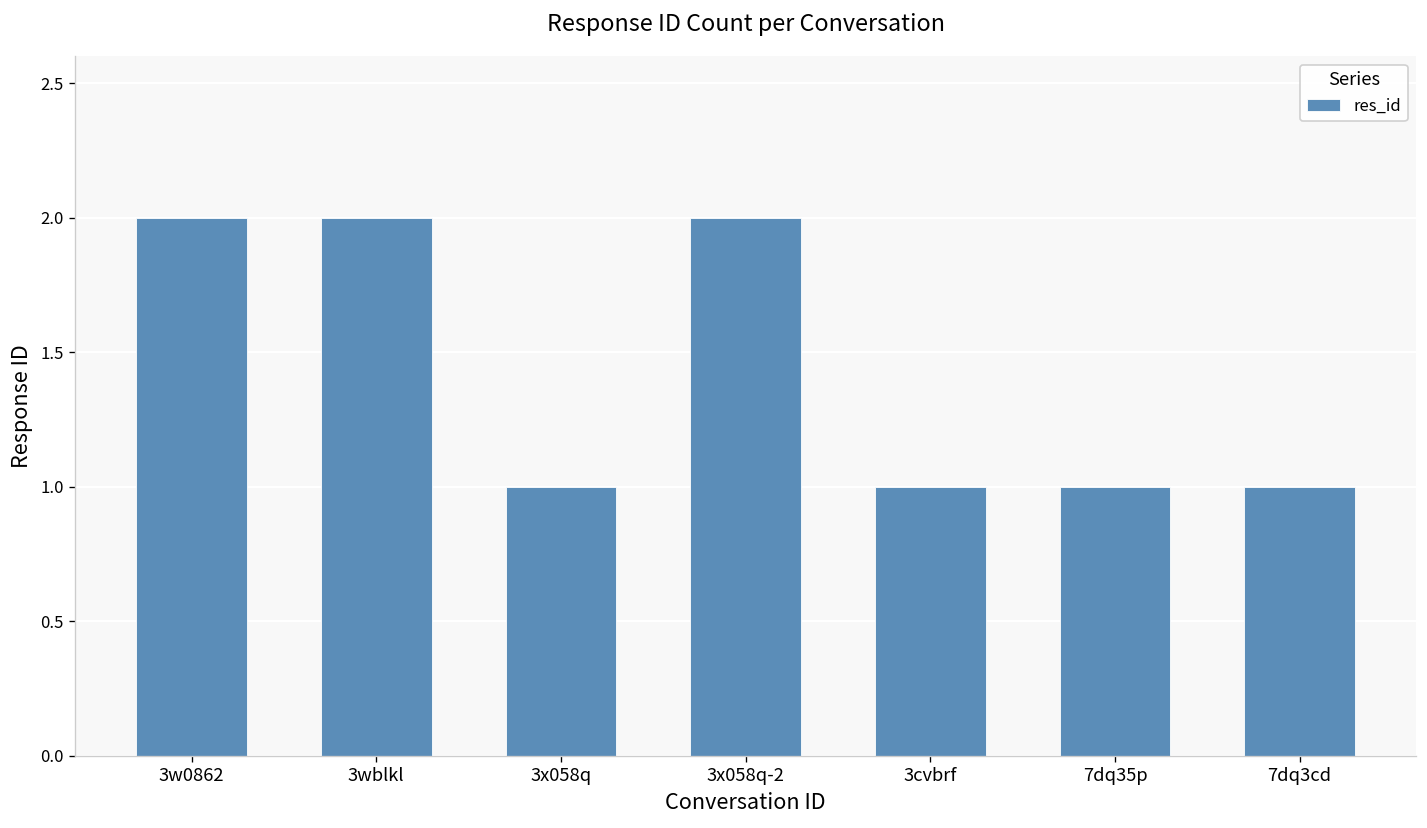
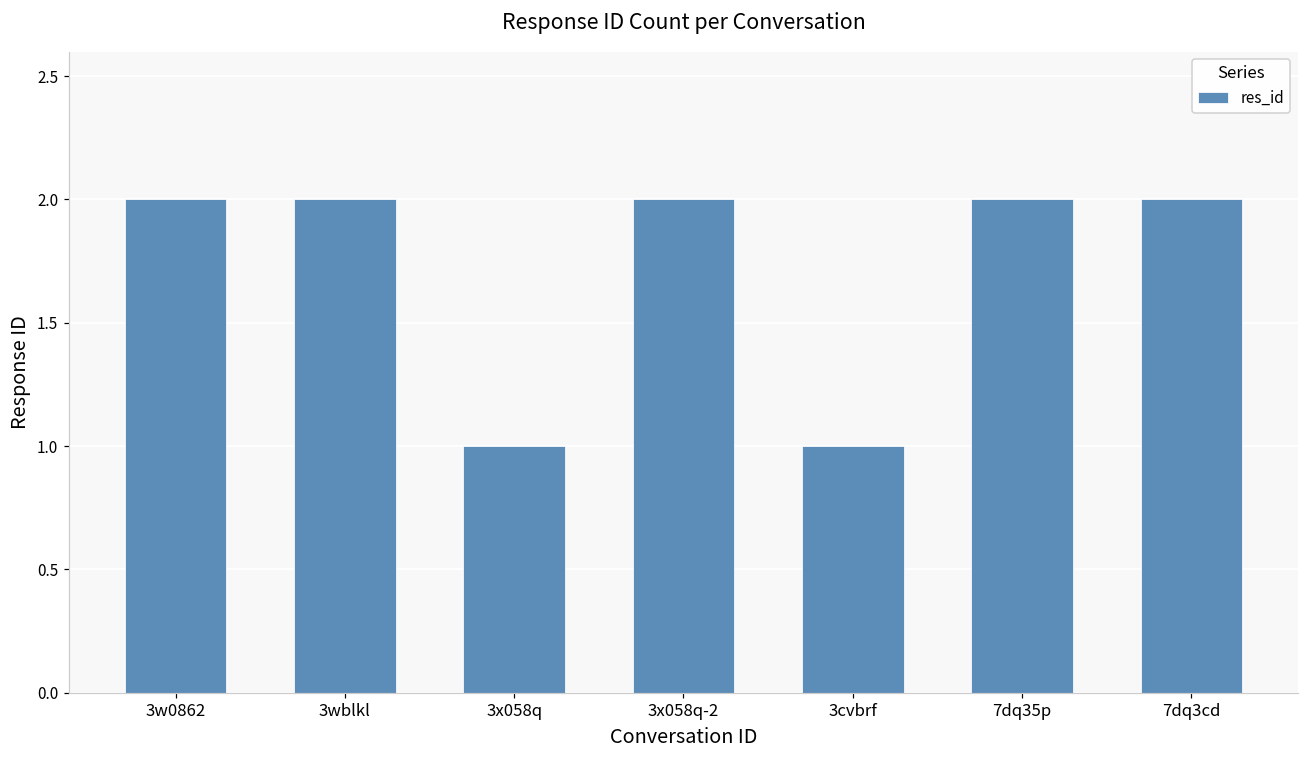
  {
    "3w0862": 2,
    "3wblkl": 2,
    "3x058q": 1,
    "3x058q-2": 2,
    "3cvbrf": 1,
-   "7dq35p": 1,
-   "7dq3cd": 1
+   "7dq35p": 2,
+   "7dq3cd": 2
  }
